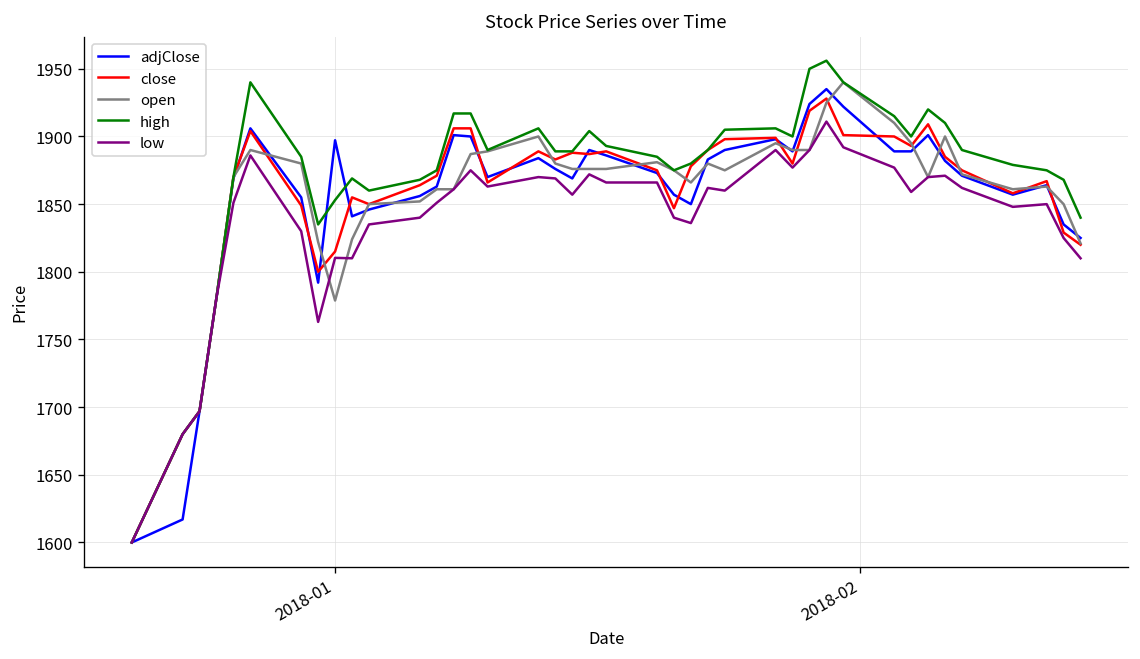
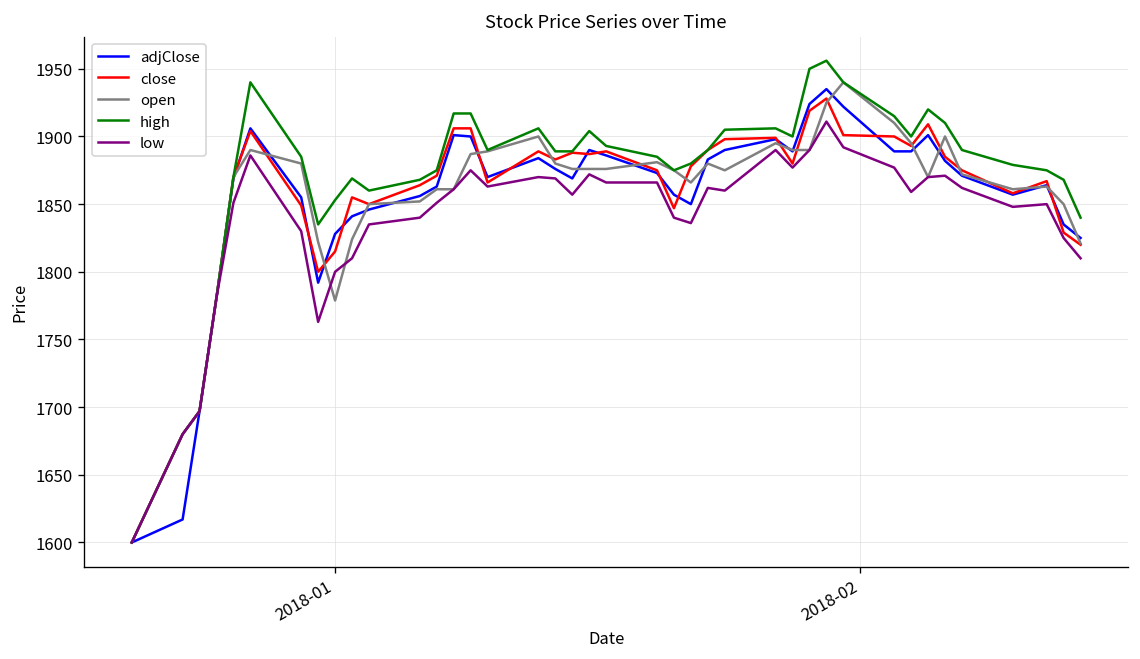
  {
    "adjClose": {
-     "2018-01": 1897
+     "2018-01": 1828
    },
    "close": {
      "2018-01": 1815
    },
    "open": {
      "2018-01": 1779
    },
    "high": {
      "2018-01": 1853
    },
    "low": {
-     "2018-01": 1810
+     "2018-01": 1800
    }
  }
